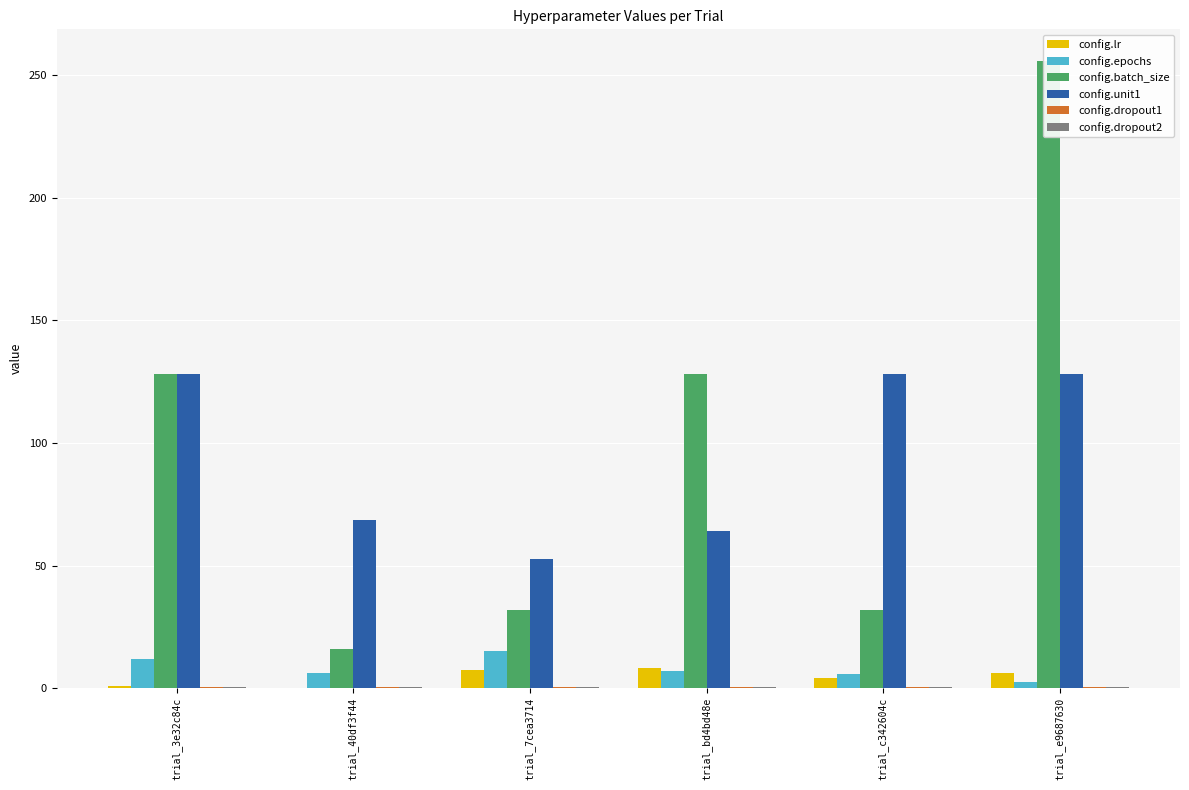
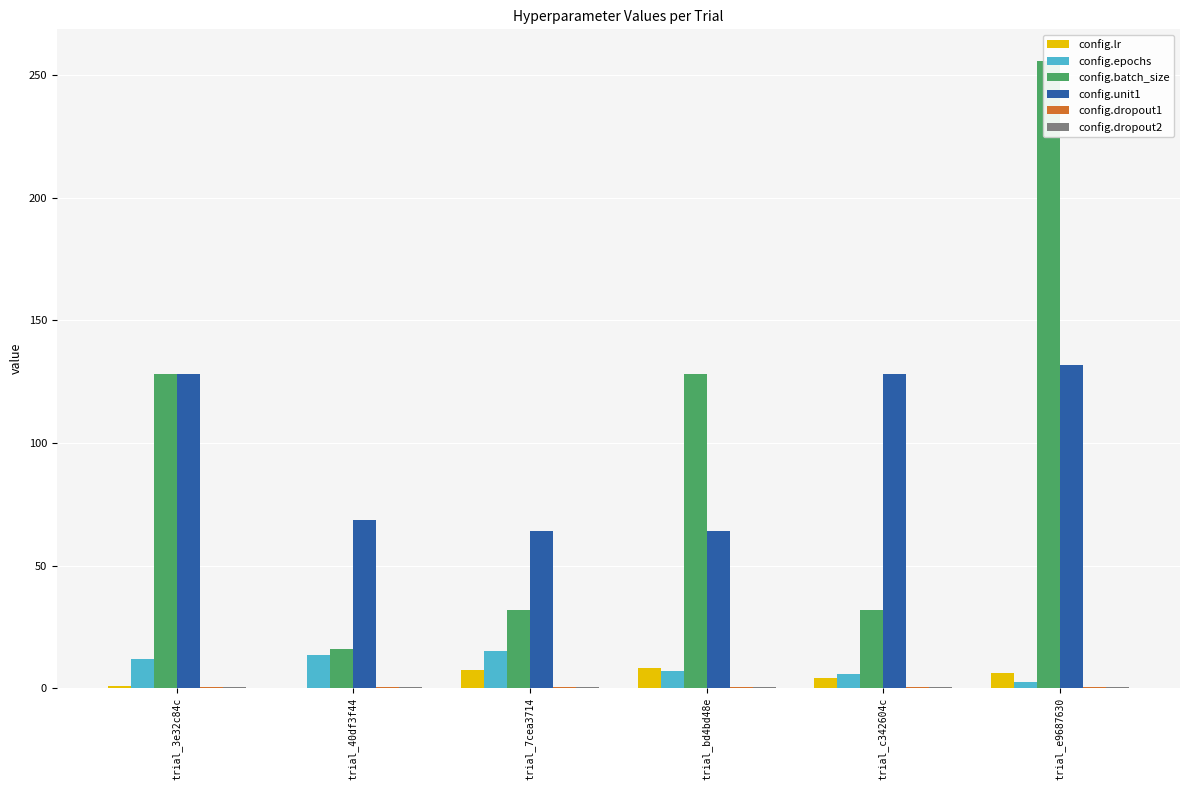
  {
    "config.lr": {
      "trial_7cea3714": 8,
      "trial_bd4bd48e": 8,
      "trial_c342604c": 4,
      "trial_e9687630": 6
    },
    "config.epochs": {
      "trial_3e32c84c": 12,
-     "trial_40df3f44": 6,
+     "trial_40df3f44": 13,
      "trial_7cea3714": 15,
      "trial_bd4bd48e": 7,
      "trial_c342604c": 6,
      "trial_e9687630": 3
    },
    "config.batch_size": {
      "trial_3e32c84c": 128,
      "trial_40df3f44": 16,
      "trial_7cea3714": 32,
      "trial_bd4bd48e": 128,
      "trial_c342604c": 32
    },
    "config.unit1": {
      "trial_3e32c84c": 128,
      "trial_40df3f44": 69,
-     "trial_7cea3714": 53,
+     "trial_7cea3714": 64,
      "trial_bd4bd48e": 64,
      "trial_c342604c": 128,
-     "trial_e9687630": 128
+     "trial_e9687630": 132
    }
  }
